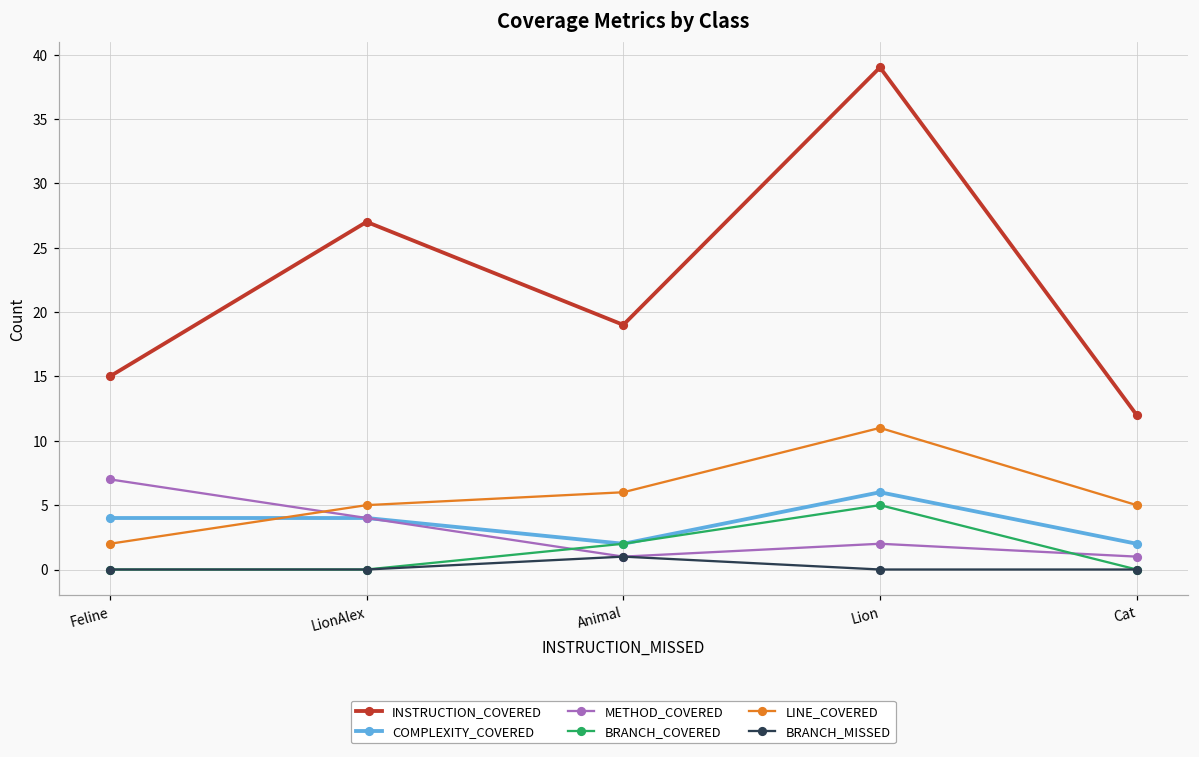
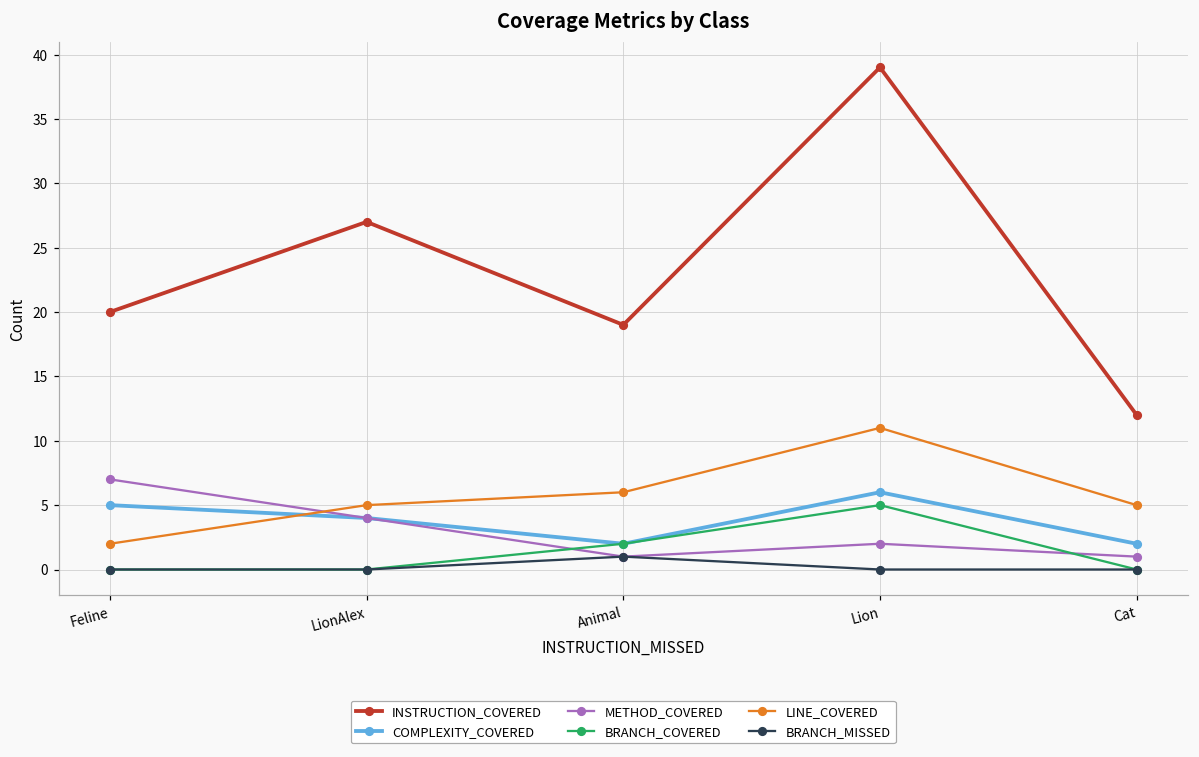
  {
    "INSTRUCTION_COVERED": {
-     "Feline": 15,
+     "Feline": 20,
      "LionAlex": 27,
      "Animal": 19,
      "Lion": 39,
      "Cat": 12
    },
    "COMPLEXITY_COVERED": {
-     "Feline": 4,
+     "Feline": 5,
      "Lion": 6,
      "Cat": 2
    },
    "METHOD_COVERED": {
      "Feline": 7,
      "Lion": 2,
      "Cat": 1
    },
    "BRANCH_COVERED": {
      "Lion": 5
    },
    "LINE_COVERED": {
      "Feline": 2,
      "LionAlex": 5,
      "Animal": 6,
      "Lion": 11,
      "Cat": 5
    },
    "BRANCH_MISSED": {
      "Lion": 0
    }
  }
